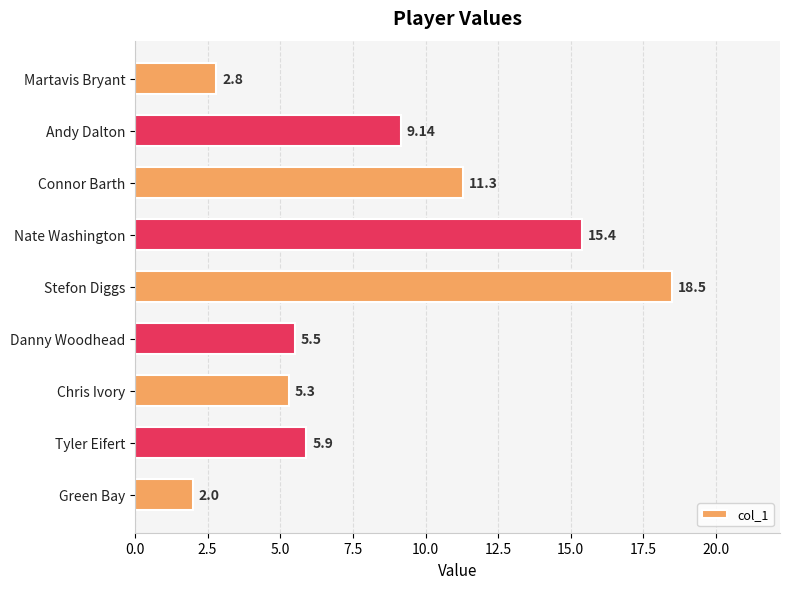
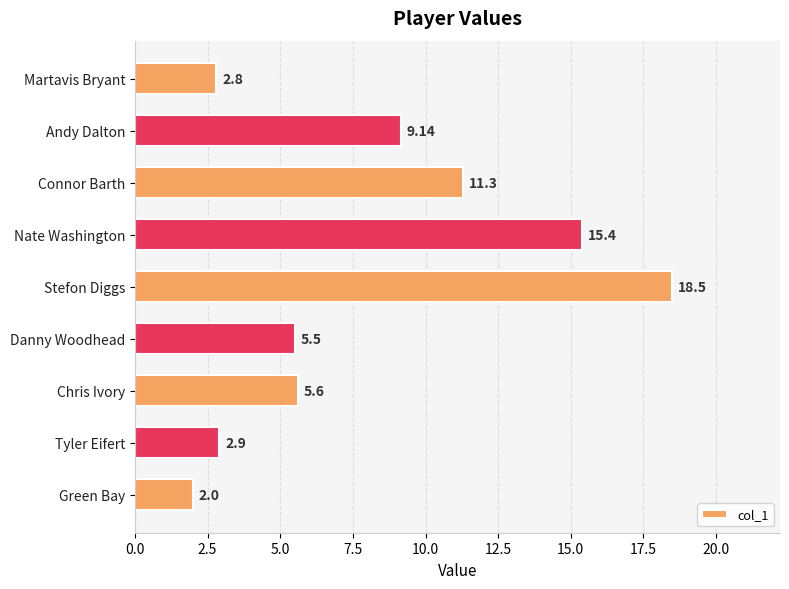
  {
    "Martavis Bryant": 2.8,
    "Andy Dalton": 9.14,
    "Connor Barth": 11.3,
    "Nate Washington": 15.4,
    "Stefon Diggs": 18.5,
    "Danny Woodhead": 5.5,
-   "Chris Ivory": 5.3,
-   "Tyler Eifert": 5.9,
+   "Chris Ivory": 5.6,
+   "Tyler Eifert": 2.9,
    "Green Bay": 2.0
  }
